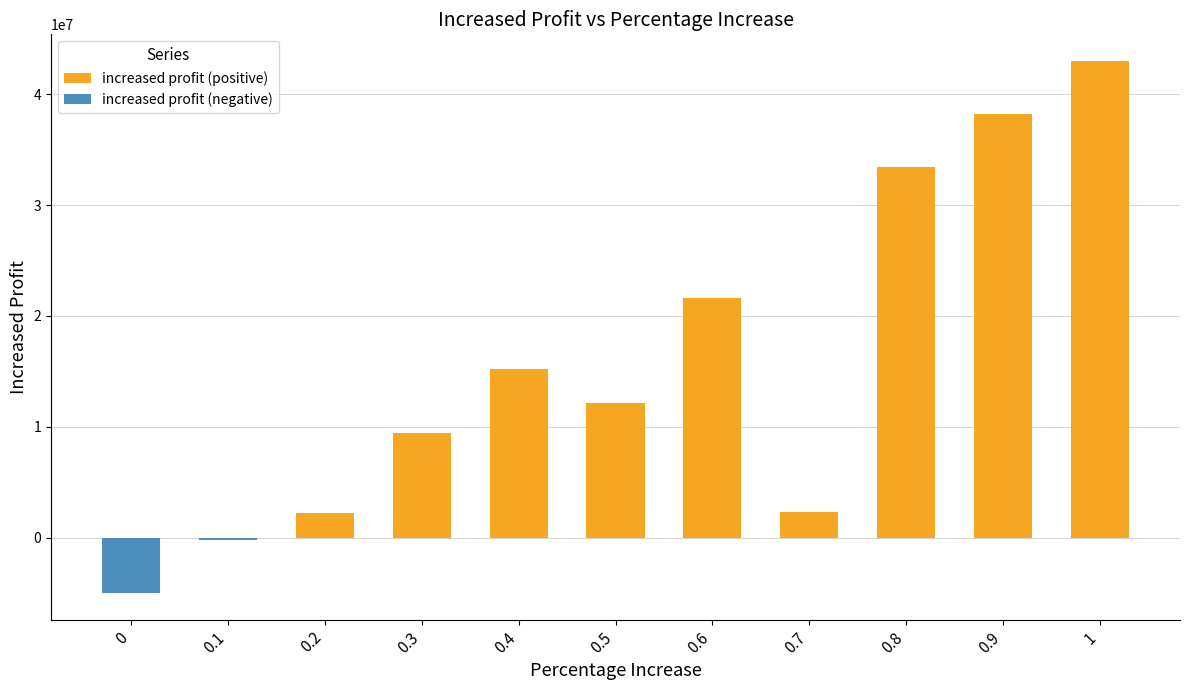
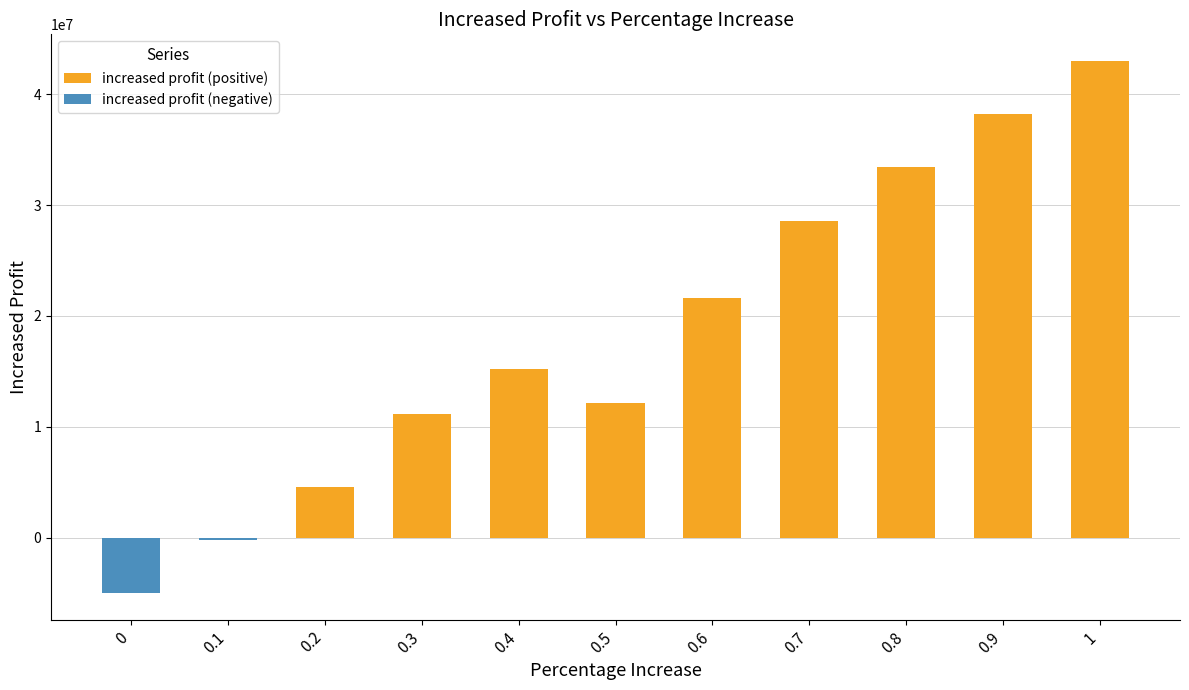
  {
    "increased profit (positive)": {
      "0": 0,
      "0.1": 0,
-     "0.2": 2200000,
-     "0.3": 9400000,
+     "0.2": 4600000,
+     "0.3": 11100000,
      "0.4": 15200000,
      "0.5": 12100000,
      "0.6": 21600000,
-     "0.7": 2300000,
+     "0.7": 28600000,
      "0.8": 33400000,
      "0.9": 38200000,
      "1": 43000000
    },
    "increased profit (negative)": {
      "0": -5000000,
      "0.2": 0,
      "0.3": 0,
      "0.4": 0,
      "0.5": 0,
      "0.6": 0,
      "0.7": 0,
      "0.8": 0,
      "0.9": 0,
      "1": 0
    }
  }
